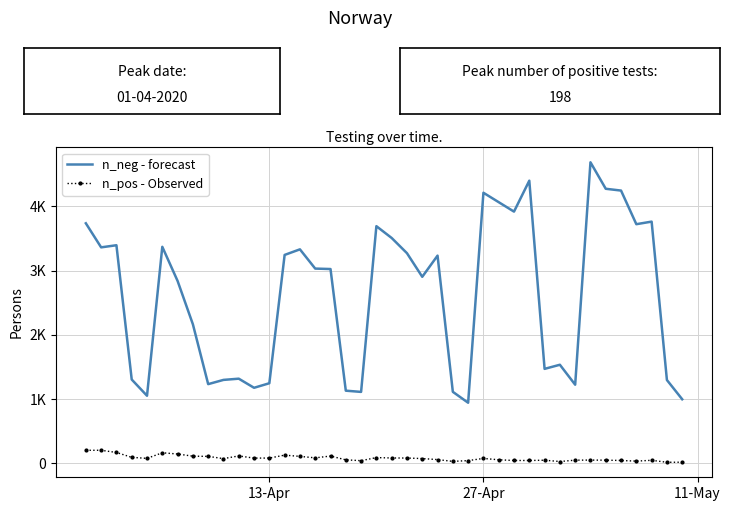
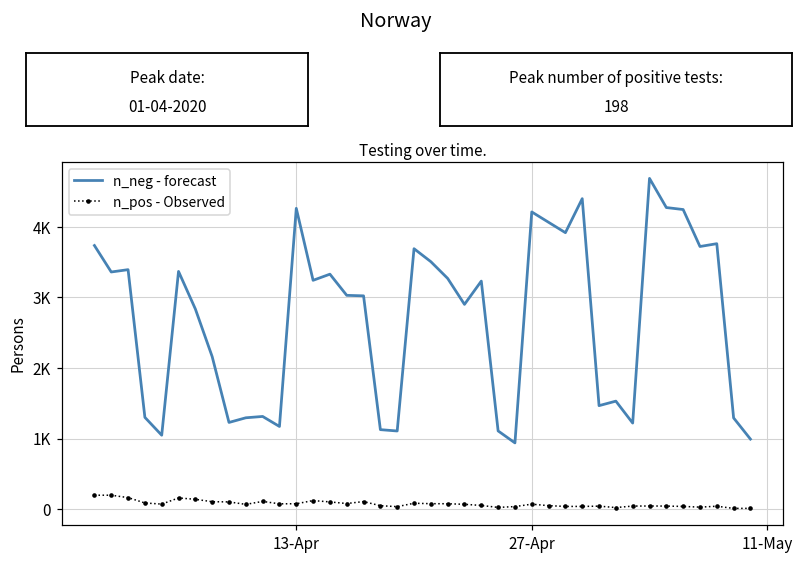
  {
    "n_neg - forecast": {
-     "13-Apr": 1200,
+     "13-Apr": 4300,
      "27-Apr": 4200
    },
    "n_pos - Observed": {
      "13-Apr": 100,
      "27-Apr": 100
    }
  }
